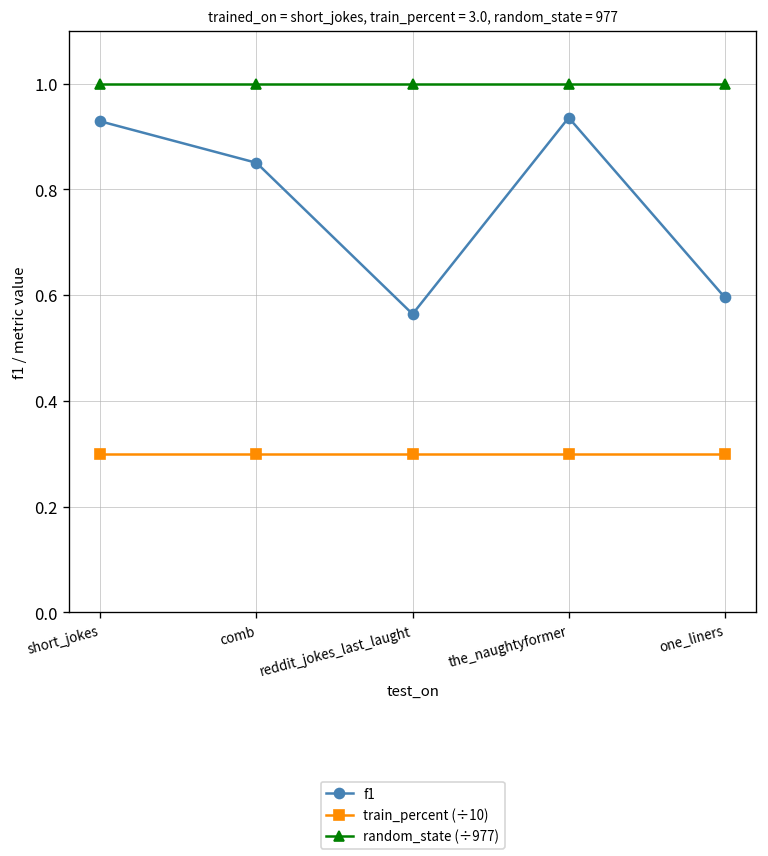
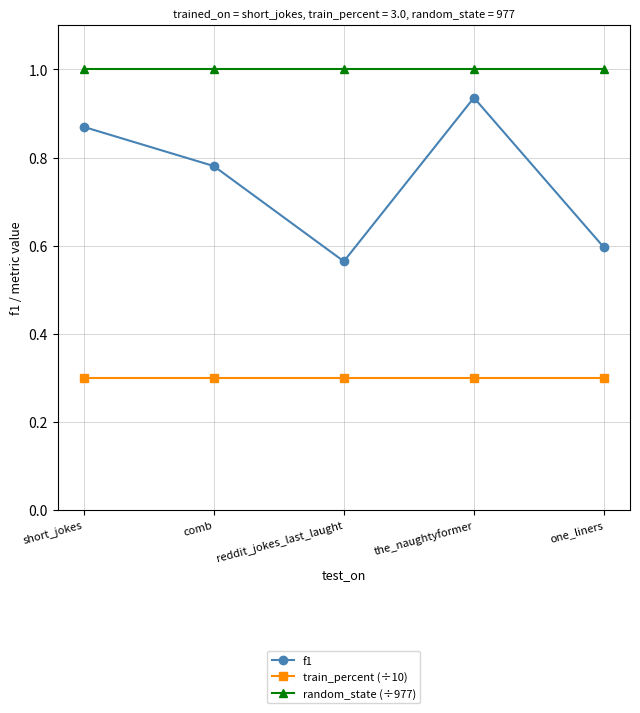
  {
    "f1": {
-     "short_jokes": 0.93,
-     "comb": 0.85,
+     "short_jokes": 0.87,
+     "comb": 0.78,
      "reddit_jokes_last_laught": 0.56,
      "the_naughtyformer": 0.94,
      "one_liners": 0.60
    },
    "train_percent (÷10)": {
      "short_jokes": 0.30,
      "comb": 0.30,
      "reddit_jokes_last_laught": 0.30,
      "the_naughtyformer": 0.30,
      "one_liners": 0.30
    },
    "random_state (÷977)": {
      "short_jokes": 1.00,
      "comb": 1.00,
      "reddit_jokes_last_laught": 1.00,
      "the_naughtyformer": 1.00,
      "one_liners": 1.00
    }
  }
